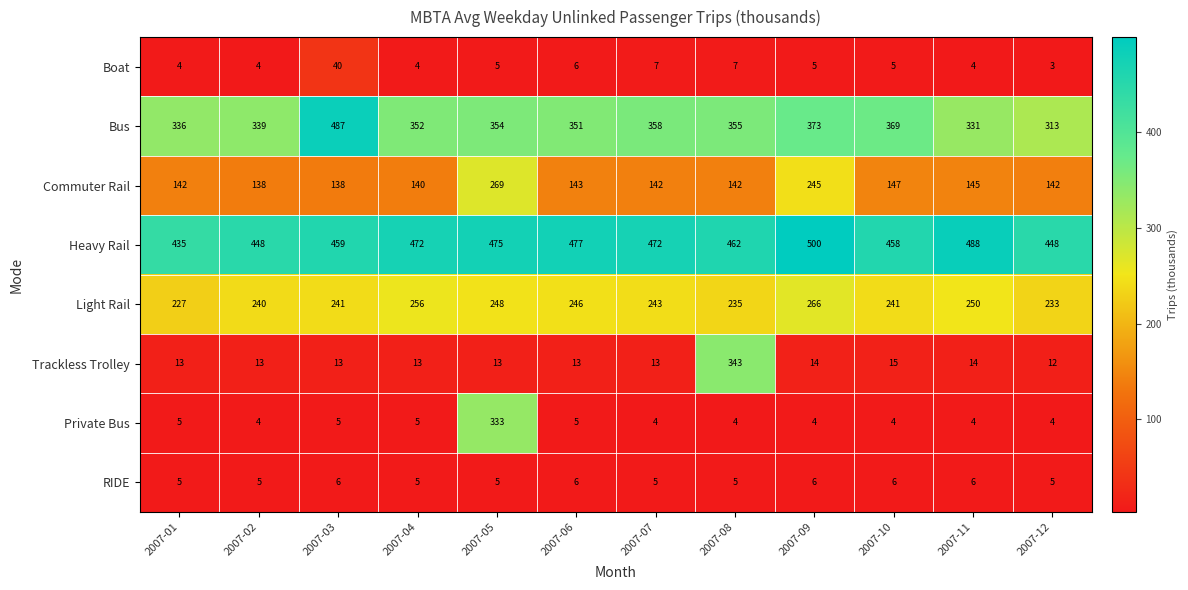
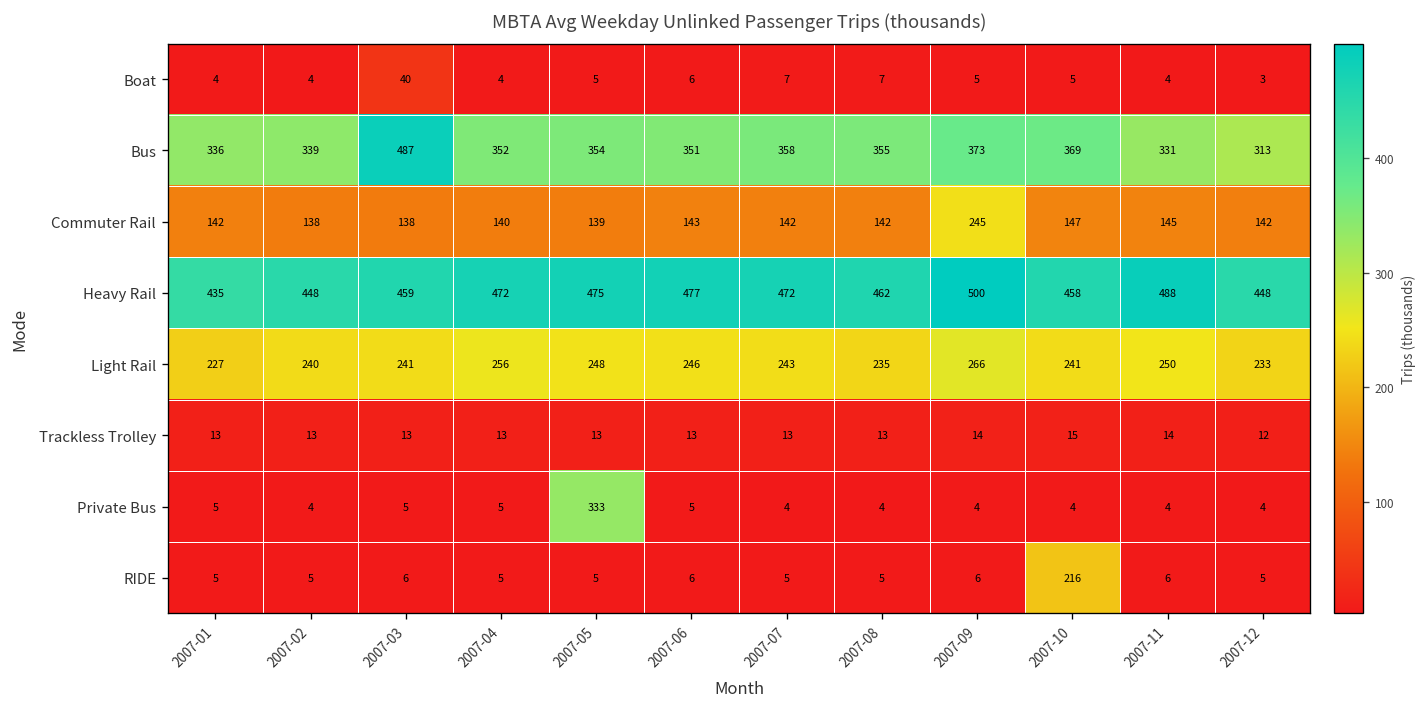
  {
    "Commuter Rail": {
-     "2007-05": 269
+     "2007-05": 139
    },
    "Trackless Trolley": {
-     "2007-08": 343
+     "2007-08": 13
    },
    "RIDE": {
-     "2007-10": 6
+     "2007-10": 216
    }
  }
